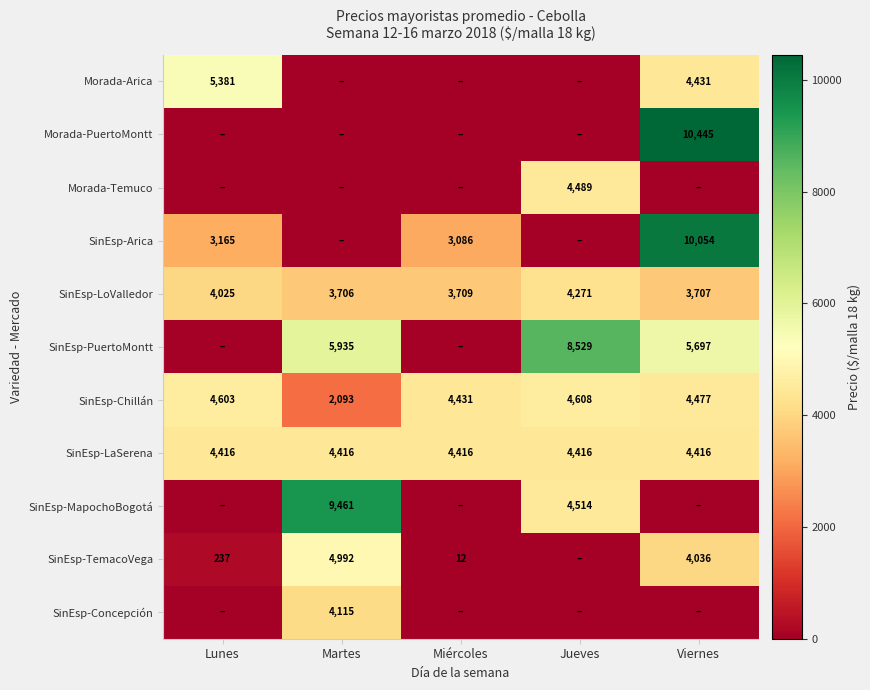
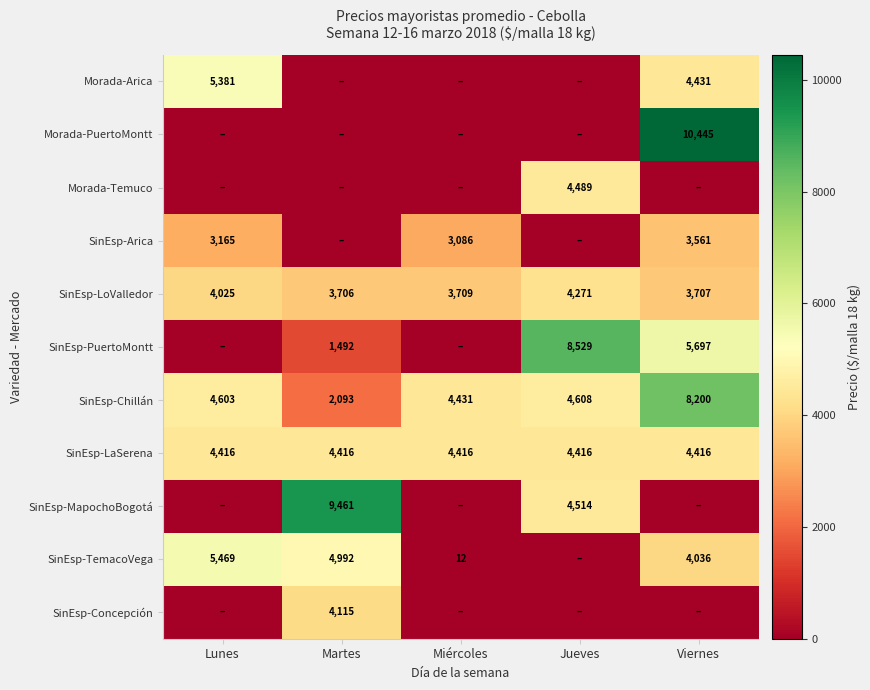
  {
    "Morada-Arica": {
      "Lunes": "5,381",
      "Viernes": "4,431"
    },
    "Morada-PuertoMontt": {
      "Viernes": "10,445"
    },
    "Morada-Temuco": {
      "Jueves": "4,489"
    },
    "SinEsp-Arica": {
      "Lunes": "3,165",
      "Miércoles": "3,086",
-     "Viernes": "10,054"
+     "Viernes": "3,561"
    },
    "SinEsp-LoValledor": {
      "Lunes": "4,025",
      "Martes": "3,706",
      "Miércoles": "3,709",
      "Jueves": "4,271",
      "Viernes": "3,707"
    },
    "SinEsp-PuertoMontt": {
-     "Martes": "5,935",
+     "Martes": "1,492",
      "Jueves": "8,529",
      "Viernes": "5,697"
    },
    "SinEsp-Chillán": {
      "Lunes": "4,603",
      "Martes": "2,093",
      "Miércoles": "4,431",
      "Jueves": "4,608",
-     "Viernes": "4,477"
+     "Viernes": "8,200"
    },
    "SinEsp-LaSerena": {
      "Lunes": "4,416",
      "Martes": "4,416",
      "Miércoles": "4,416",
      "Jueves": "4,416",
      "Viernes": "4,416"
    },
    "SinEsp-MapochoBogotá": {
      "Martes": "9,461",
      "Jueves": "4,514"
    },
    "SinEsp-TemacoVega": {
-     "Lunes": "237",
+     "Lunes": "5,469",
      "Martes": "4,992",
      "Miércoles": "12",
      "Viernes": "4,036"
    },
    "SinEsp-Concepción": {
      "Martes": "4,115"
    }
  }
